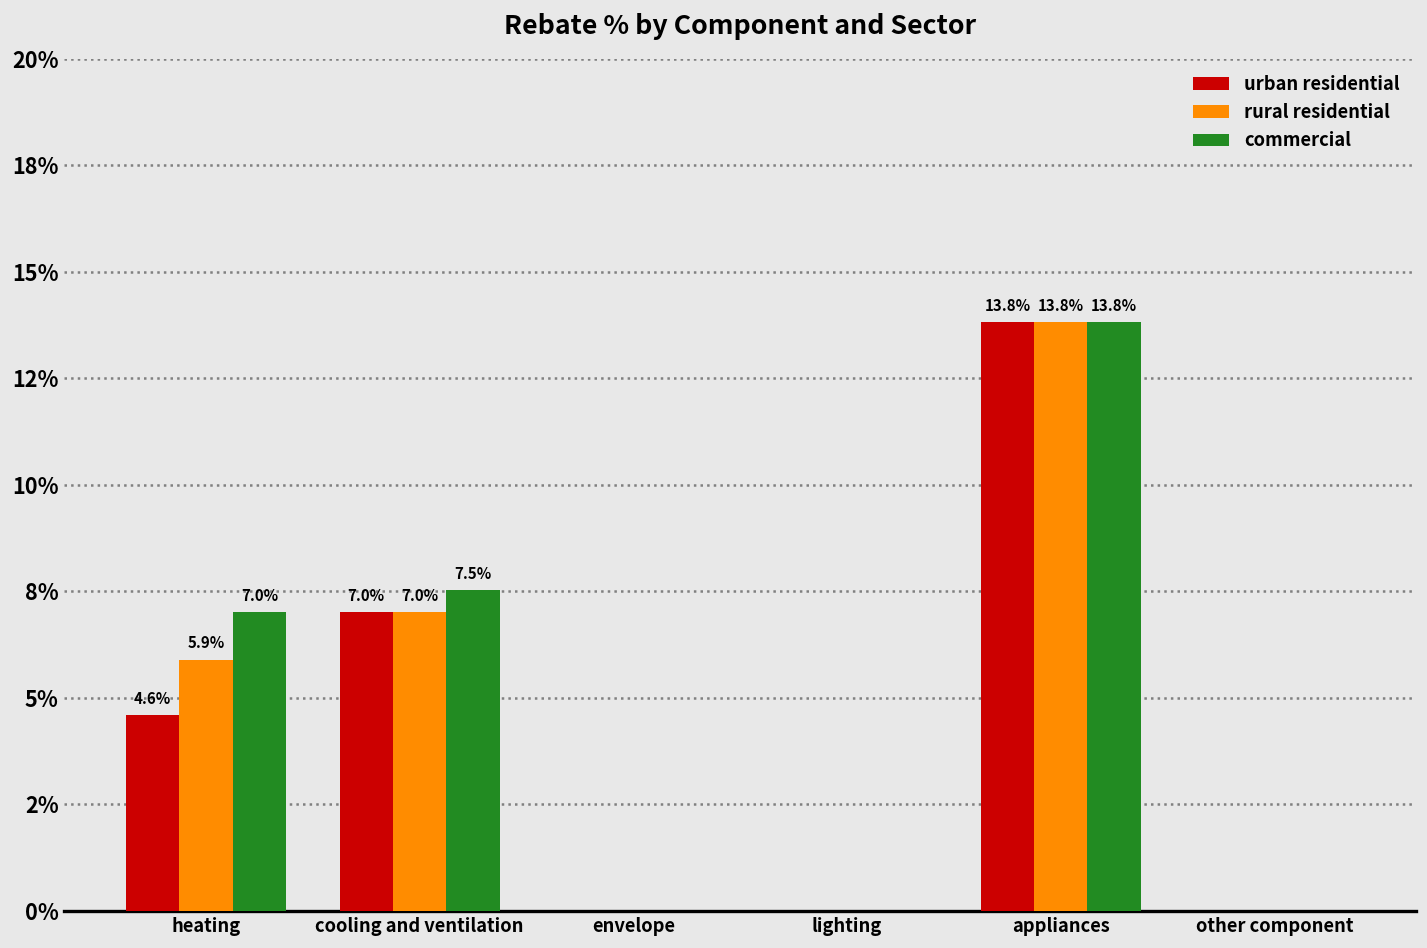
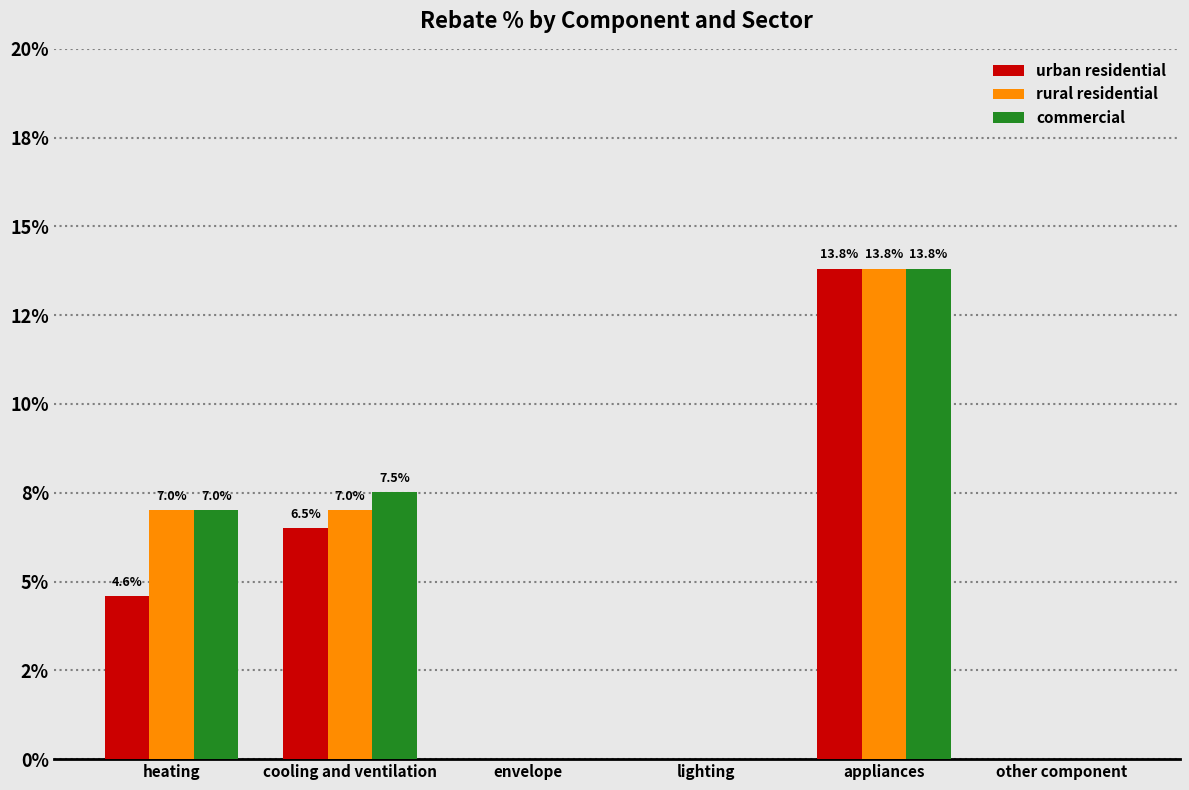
  {
    "urban residential": {
      "heating": "4.6%",
-     "cooling and ventilation": "7.0%",
+     "cooling and ventilation": "6.5%",
      "appliances": "13.8%"
    },
    "rural residential": {
-     "heating": "5.9%",
+     "heating": "7.0%",
      "cooling and ventilation": "7.0%",
      "appliances": "13.8%"
    },
    "commercial": {
      "heating": "7.0%",
      "cooling and ventilation": "7.5%",
      "appliances": "13.8%"
    }
  }
